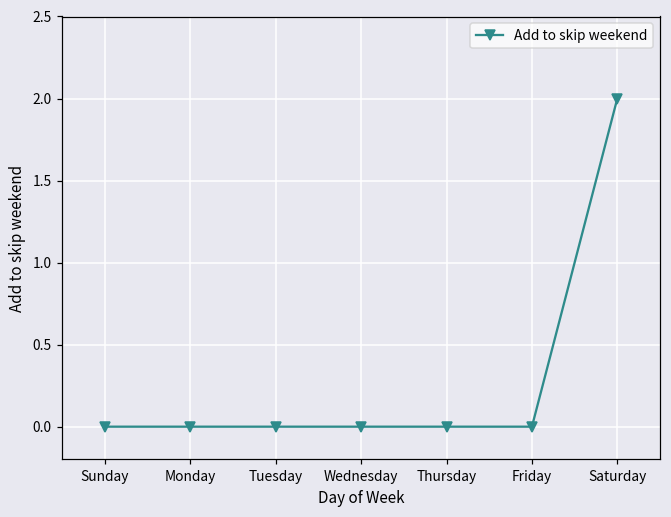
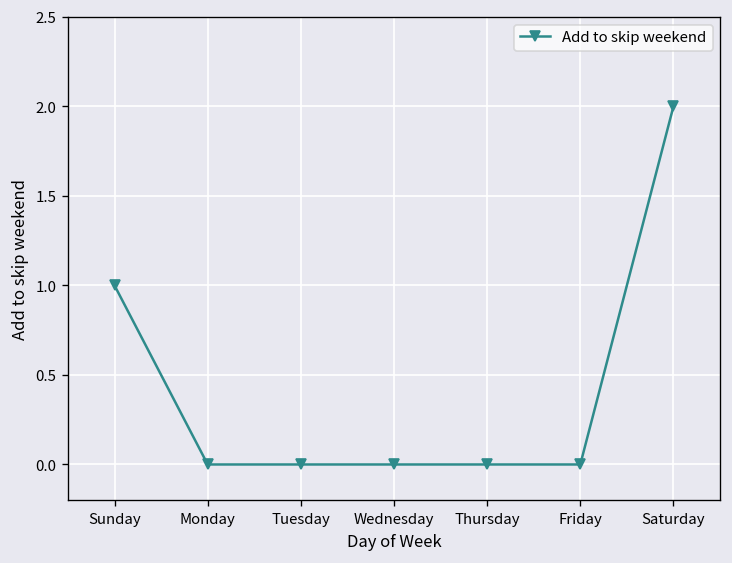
  {
-   "Sunday": 0,
+   "Sunday": 1,
    "Monday": 0,
    "Tuesday": 0,
    "Wednesday": 0,
    "Thursday": 0,
    "Friday": 0,
    "Saturday": 2
  }
